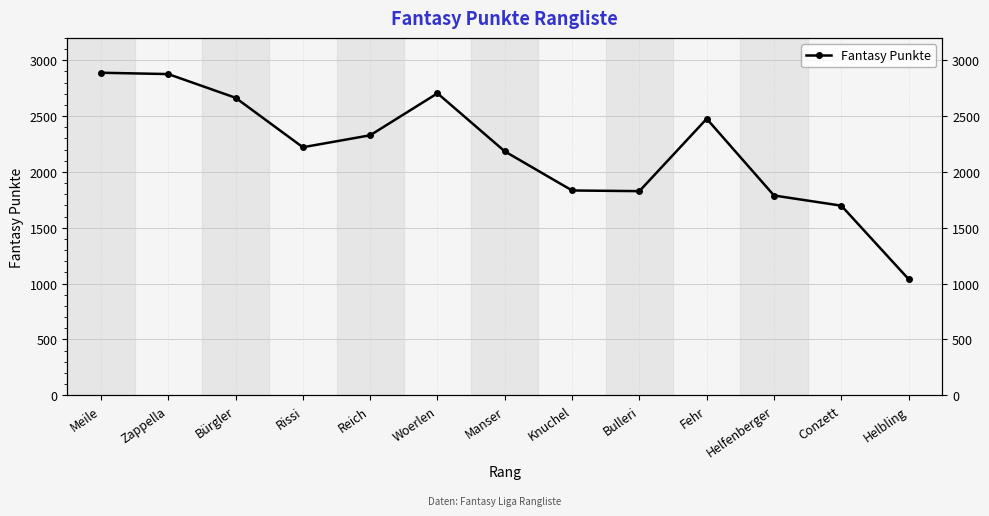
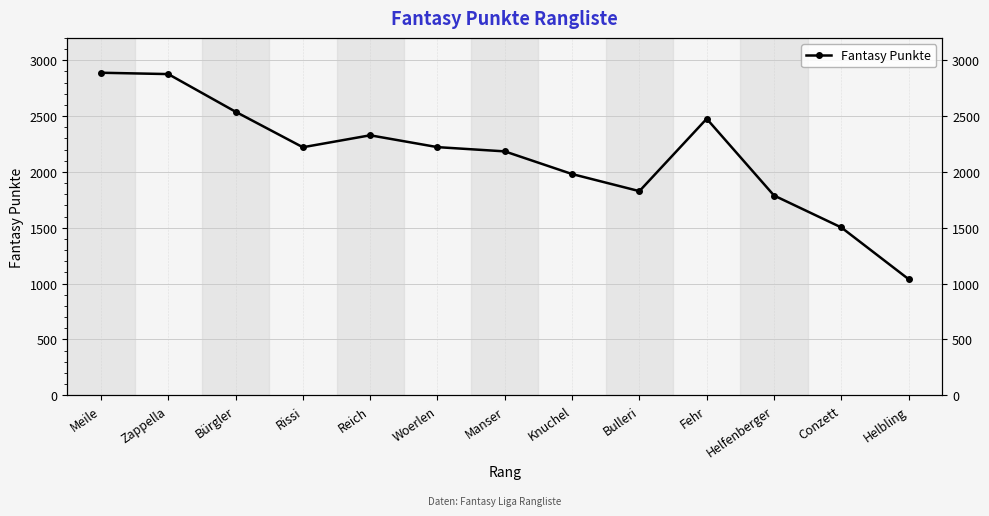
  {
    "Meile": 2890,
    "Zappella": 2880,
-   "Bürgler": 2660,
+   "Bürgler": 2540,
    "Rissi": 2220,
    "Reich": 2330,
-   "Woerlen": 2700,
+   "Woerlen": 2220,
    "Manser": 2180,
-   "Knuchel": 1830,
+   "Knuchel": 1980,
    "Bulleri": 1830,
    "Fehr": 2480,
    "Helfenberger": 1790,
-   "Conzett": 1700,
+   "Conzett": 1500,
    "Helbling": 1040
  }
